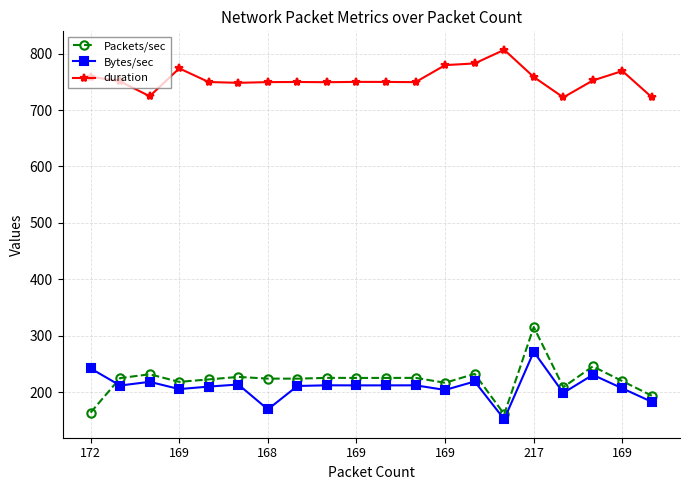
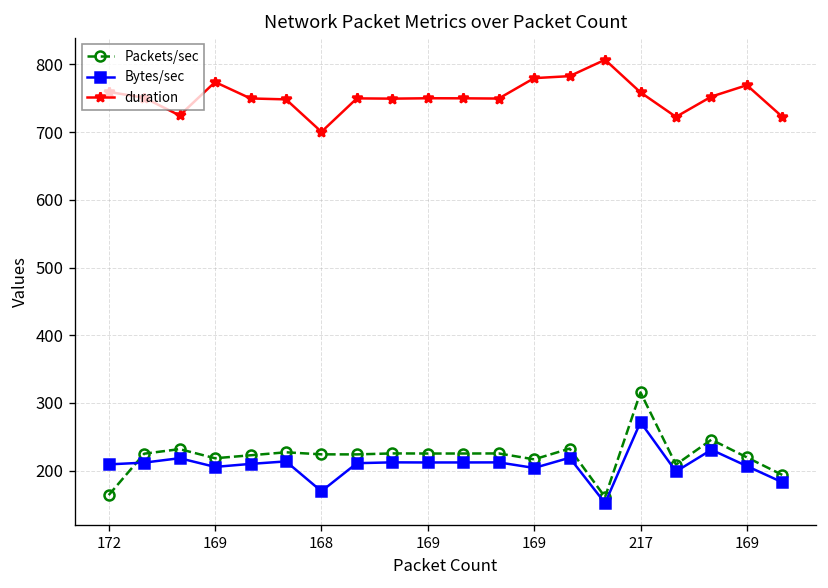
  {
    "Packets/sec": {
      "172": 160,
      "168": 220,
      "217": 320
    },
    "Bytes/sec": {
-     "172": 240,
+     "172": 210,
      "168": 170,
      "217": 270
    },
    "duration": {
-     "168": 750,
+     "168": 700,
      "217": 760
    }
  }
